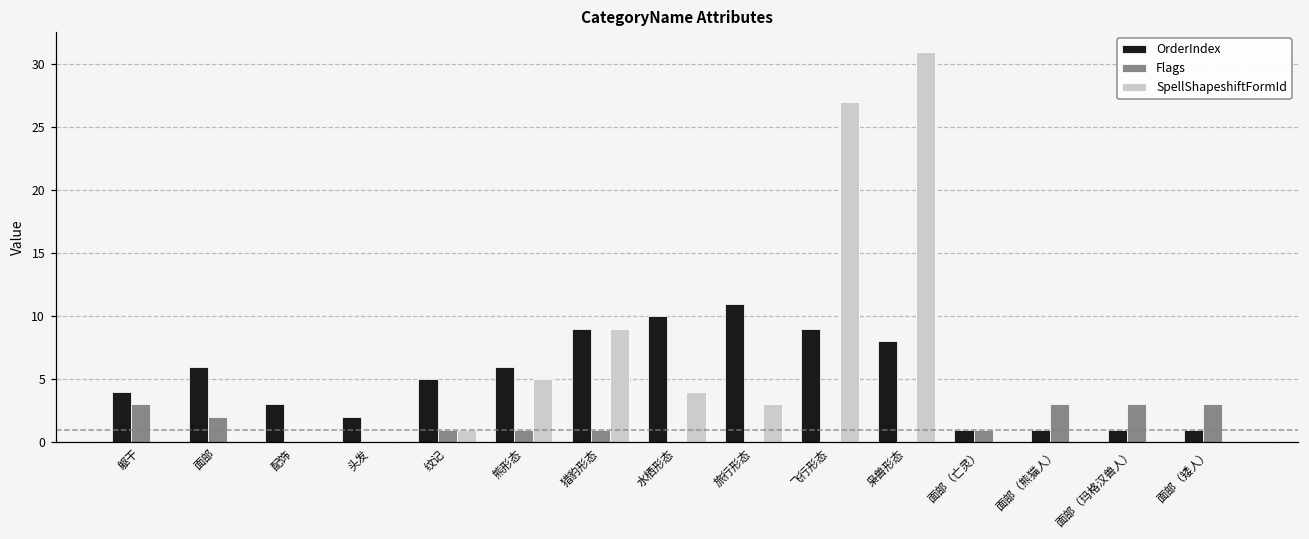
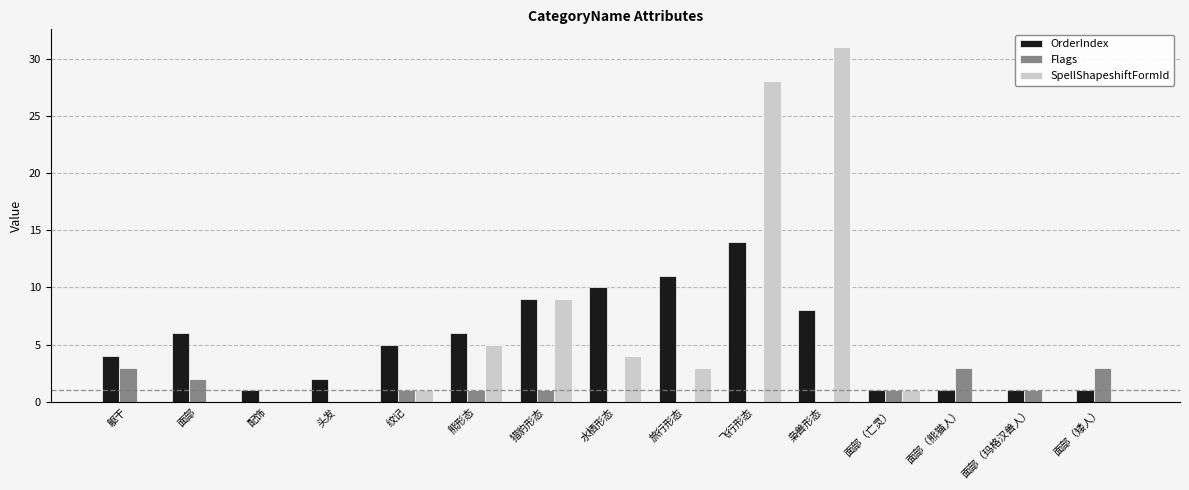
  {
    "OrderIndex": {
      "躯干": 4,
      "面部": 6,
-     "配饰": 3,
+     "配饰": 1,
      "头发": 2,
      "纹记": 5,
      "熊形态": 6,
      "猎豹形态": 9,
      "水栖形态": 10,
      "旅行形态": 11,
-     "飞行形态": 9,
+     "飞行形态": 14,
      "枭兽形态": 8,
      "面部（亡灵）": 1,
      "面部（熊猫人）": 1,
      "面部（玛格汉兽人）": 1,
      "面部（矮人）": 1
    },
    "Flags": {
      "躯干": 3,
      "面部": 2,
      "配饰": 0,
      "头发": 0,
      "纹记": 1,
      "熊形态": 1,
      "猎豹形态": 1,
      "水栖形态": 0,
      "旅行形态": 0,
      "飞行形态": 0,
      "枭兽形态": 0,
      "面部（亡灵）": 1,
      "面部（熊猫人）": 3,
-     "面部（玛格汉兽人）": 3,
+     "面部（玛格汉兽人）": 1,
      "面部（矮人）": 3
    },
    "SpellShapeshiftFormId": {
      "躯干": 0,
      "面部": 0,
      "配饰": 0,
      "头发": 0,
      "纹记": 1,
      "熊形态": 5,
      "猎豹形态": 9,
      "水栖形态": 4,
      "旅行形态": 3,
-     "飞行形态": 27,
+     "飞行形态": 28,
      "枭兽形态": 31,
-     "面部（亡灵）": 0,
+     "面部（亡灵）": 1,
      "面部（熊猫人）": 0,
      "面部（玛格汉兽人）": 0,
      "面部（矮人）": 0
    }
  }
